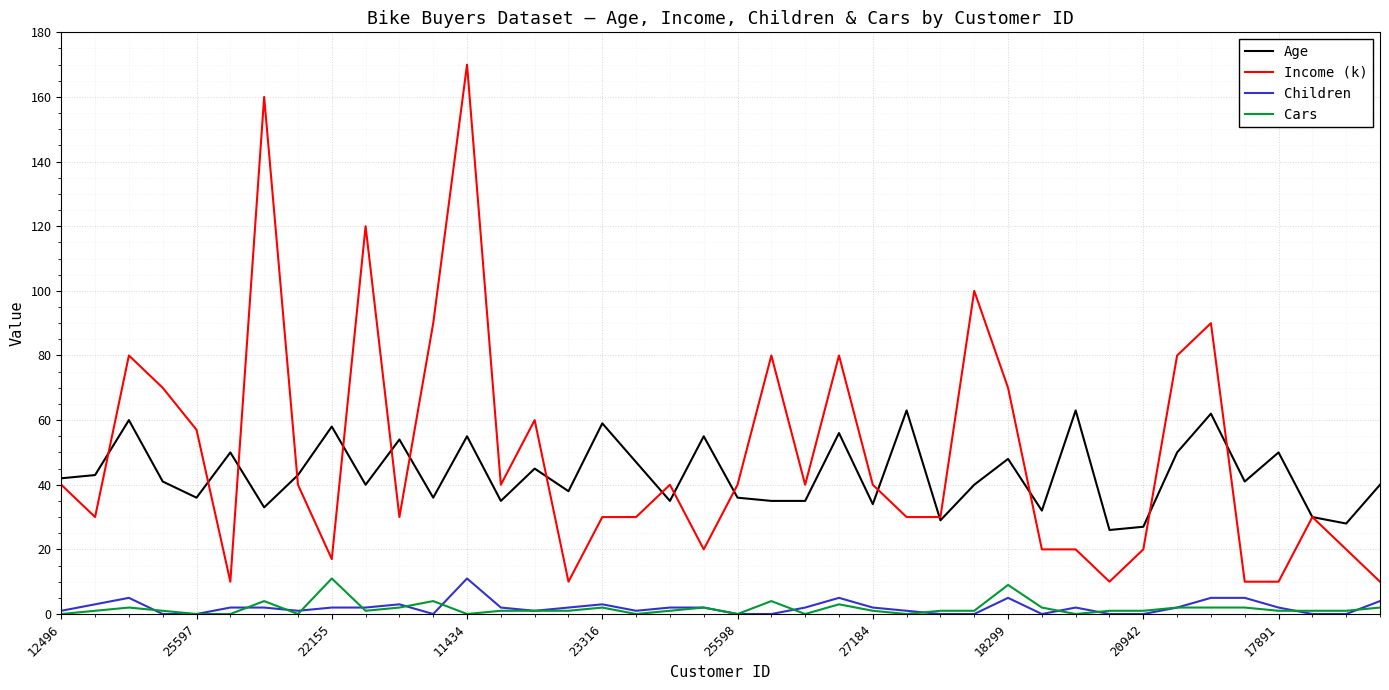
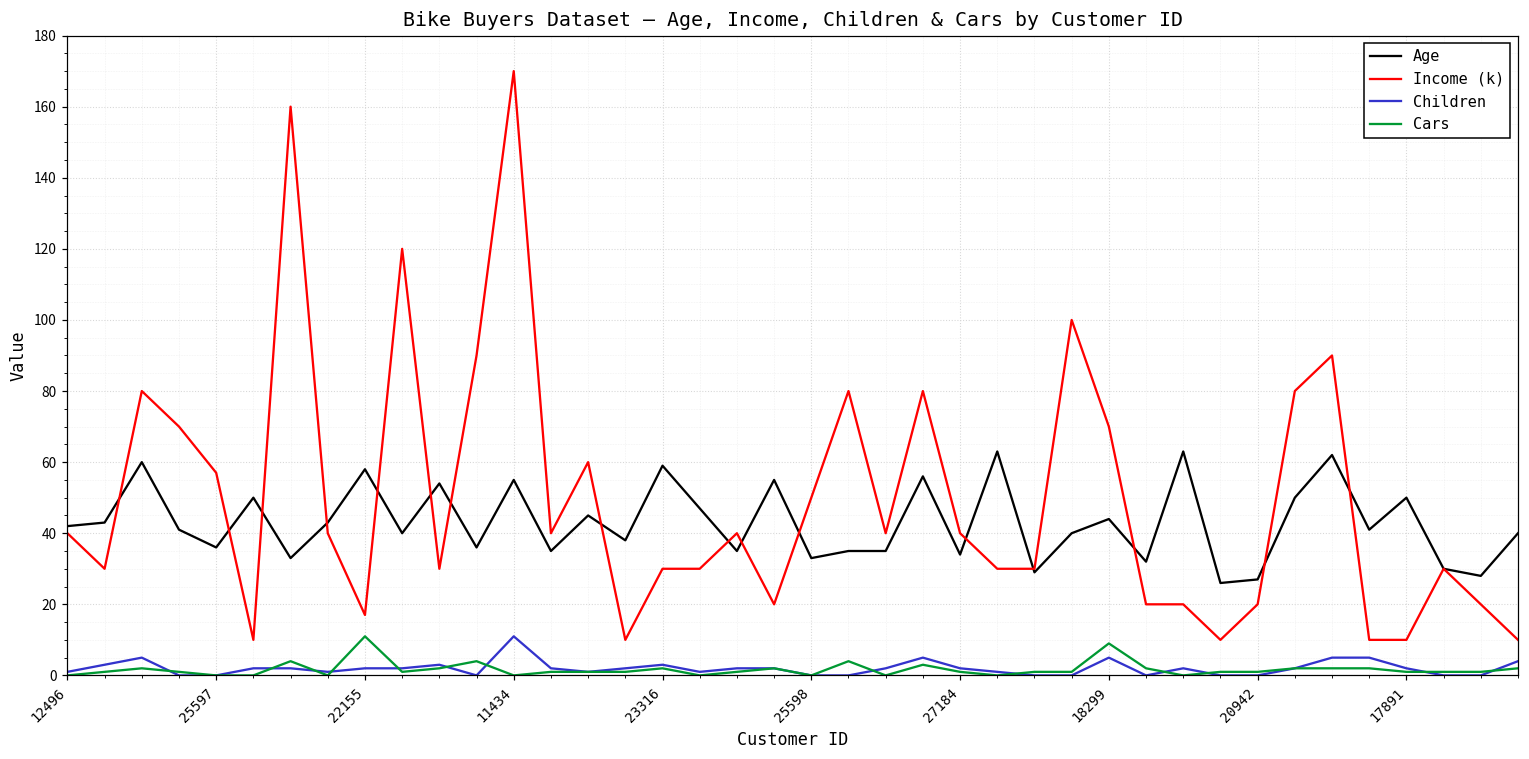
  {
    "Age": {
      "12496": 42,
      "25597": 36,
      "22155": 58,
      "11434": 55,
      "23316": 59,
-     "25598": 36,
+     "25598": 33,
      "27184": 34,
-     "18299": 48,
+     "18299": 44,
      "20942": 27,
      "17891": 50
    },
    "Income (k)": {
      "12496": 40,
      "25597": 57,
      "22155": 17,
      "11434": 170,
      "23316": 30,
-     "25598": 40,
+     "25598": 50,
      "27184": 40,
      "18299": 70,
      "20942": 20,
      "17891": 10
    },
    "Children": {
      "12496": 1,
      "22155": 2,
      "11434": 11,
      "23316": 3,
      "27184": 2,
      "18299": 5,
      "20942": 0,
      "17891": 2
    },
    "Cars": {
      "12496": 0,
      "22155": 11,
      "11434": 0,
      "23316": 2,
      "27184": 1,
      "18299": 9,
      "20942": 1,
      "17891": 1
    }
  }
